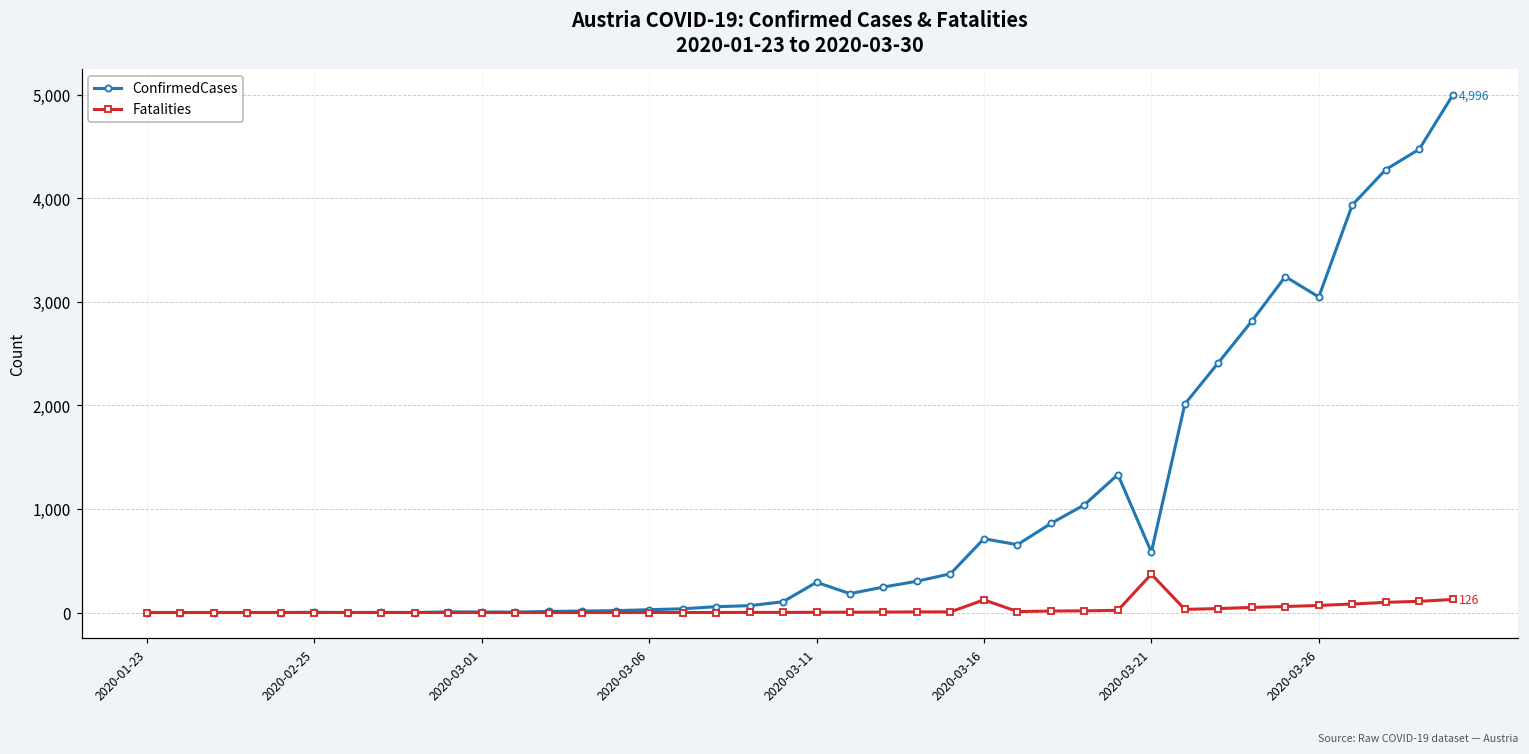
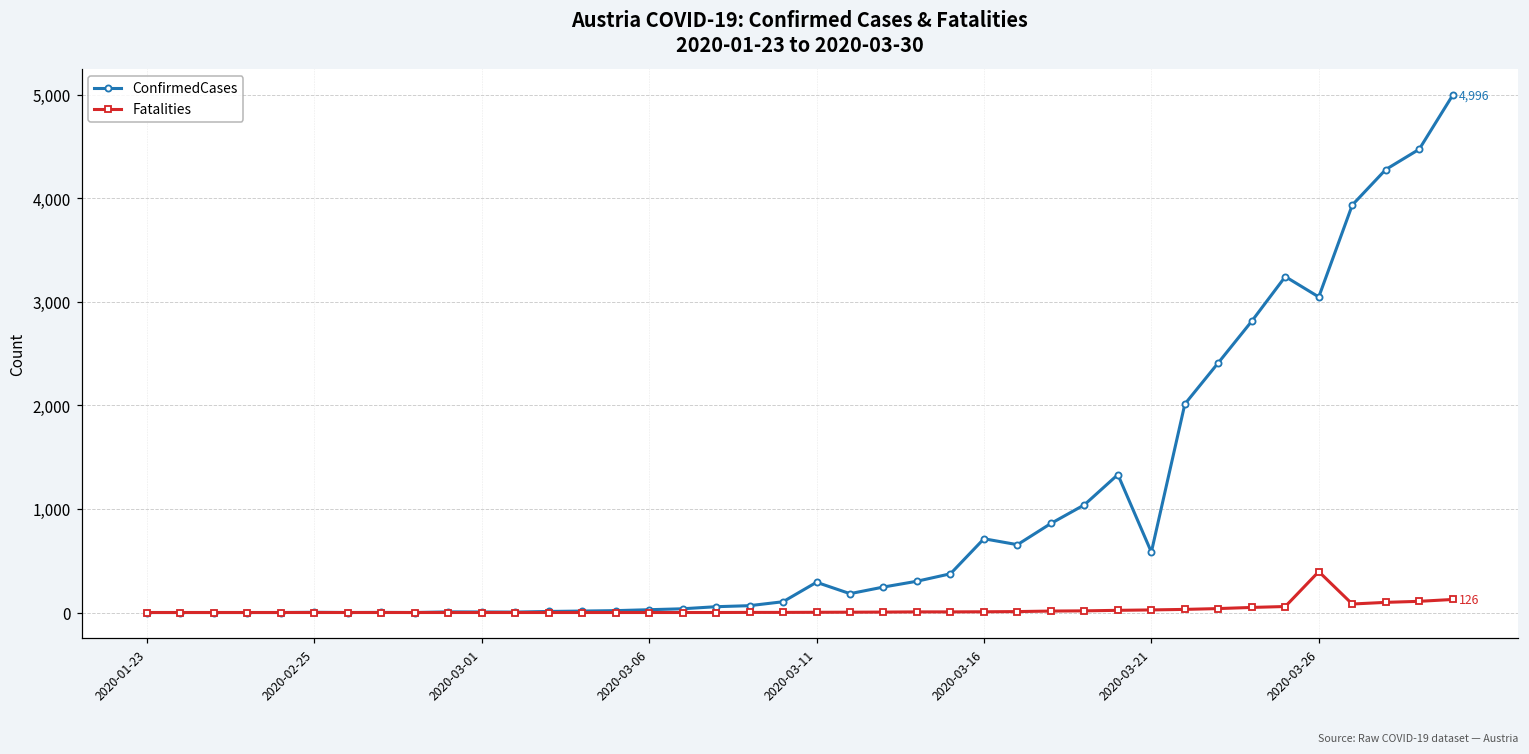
  {
    "ConfirmedCases": {
      "2020-03-06": "0",
      "2020-03-11": "300",
      "2020-03-16": "700",
      "2020-03-21": "600",
      "2020-03-26": "3,000"
    },
    "Fatalities": {
      "2020-03-06": "0",
      "2020-03-11": "0",
-     "2020-03-16": "100",
-     "2020-03-21": "400",
-     "2020-03-26": "100"
+     "2020-03-16": "0",
+     "2020-03-21": "0",
+     "2020-03-26": "400"
    }
  }
